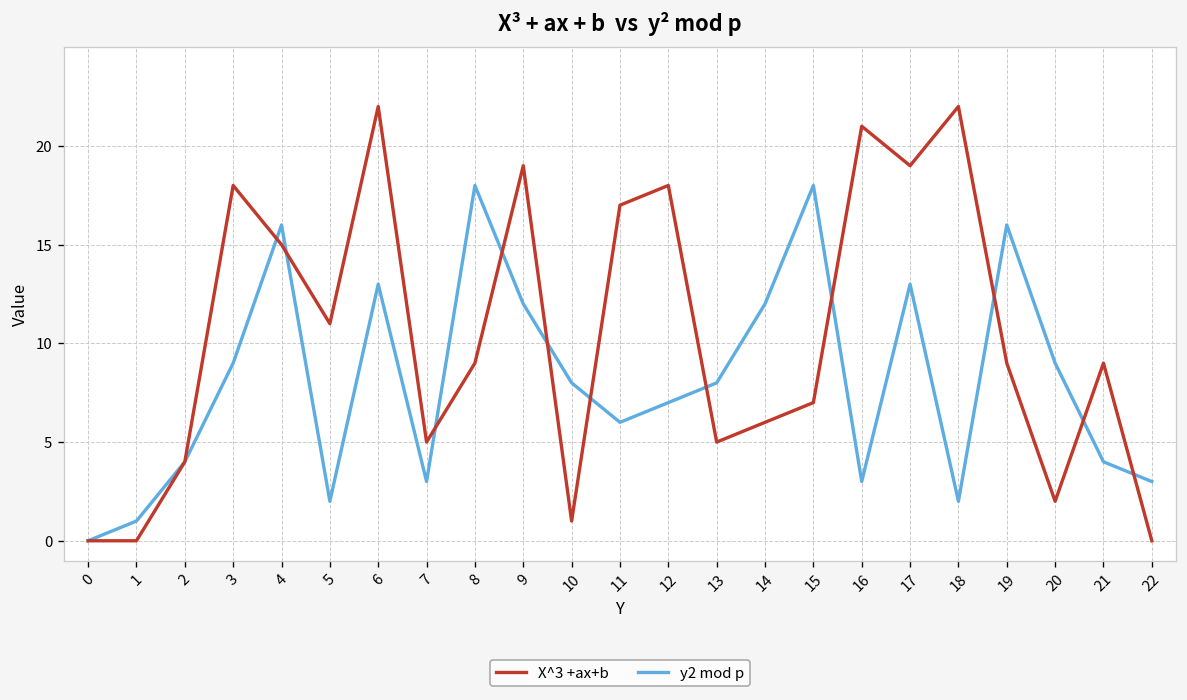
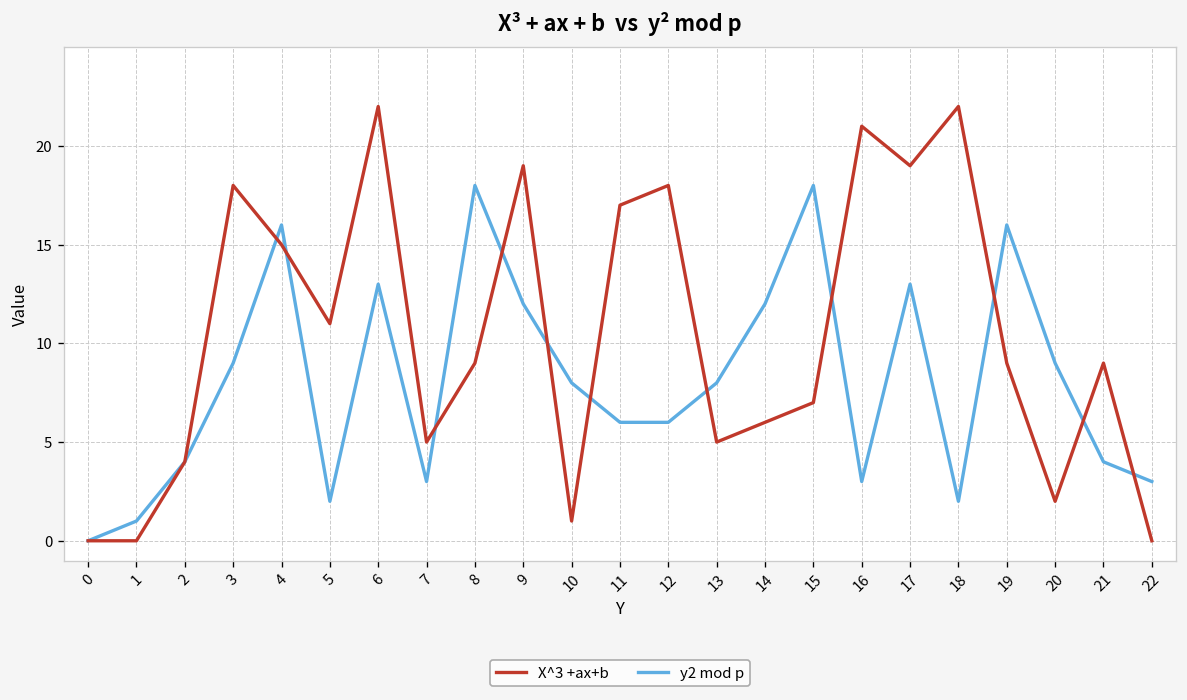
  {
    "X^3 +ax+b": {
      "1": 0,
      "3": 18,
      "4": 15,
      "5": 11,
      "6": 22,
      "7": 5,
      "8": 9,
      "9": 19,
      "10": 1,
      "11": 17,
      "12": 18,
      "13": 5,
      "14": 6,
      "15": 7,
      "16": 21,
      "17": 19,
      "18": 22,
      "19": 9,
      "20": 2,
      "21": 9,
      "22": 0
    },
    "y2 mod p": {
      "1": 1,
      "3": 9,
      "4": 16,
      "5": 2,
      "6": 13,
      "7": 3,
      "8": 18,
      "9": 12,
      "10": 8,
      "11": 6,
-     "12": 7,
+     "12": 6,
      "13": 8,
      "14": 12,
      "15": 18,
      "16": 3,
      "17": 13,
      "18": 2,
      "19": 16,
      "20": 9,
      "21": 4,
      "22": 3
    }
  }
